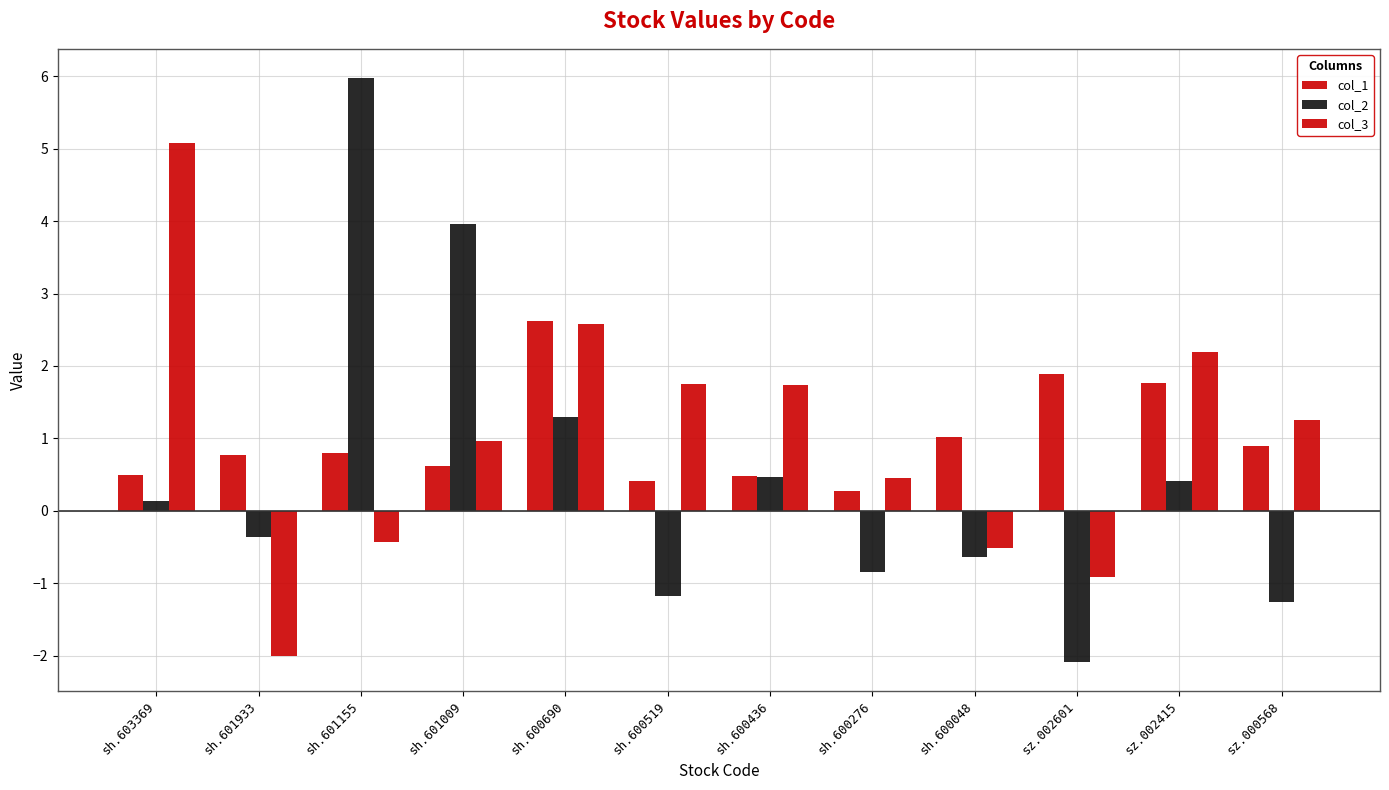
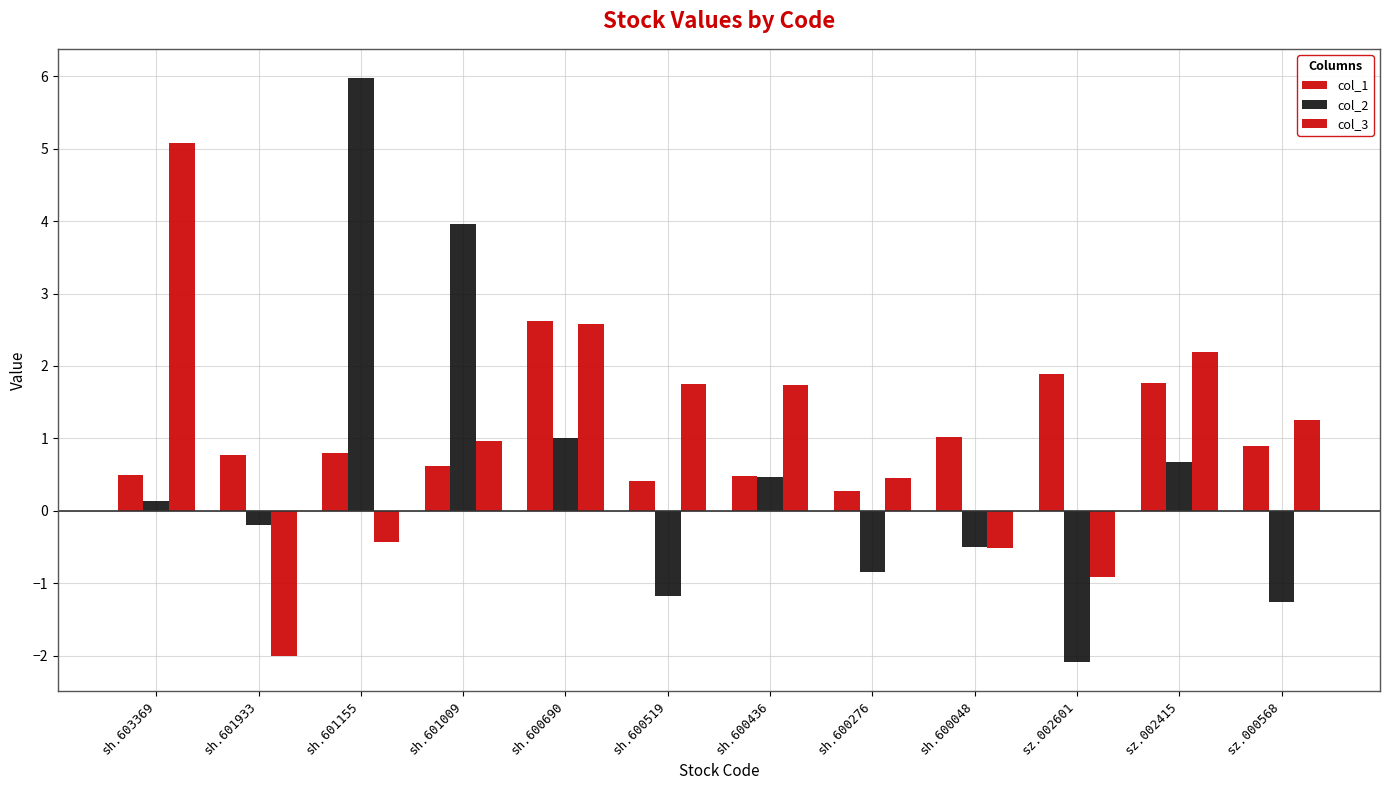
  {
    "col_2": {
      "sh.603369": 0.1,
-     "sh.601933": -0.4,
+     "sh.601933": -0.2,
      "sh.601155": 6.0,
      "sh.601009": 4.0,
-     "sh.600690": 1.3,
+     "sh.600690": 1.0,
      "sh.600519": -1.2,
      "sh.600436": 0.5,
      "sh.600276": -0.8,
-     "sh.600048": -0.6,
+     "sh.600048": -0.5,
      "sz.002601": -2.1,
-     "sz.002415": 0.4,
+     "sz.002415": 0.7,
      "sz.000568": -1.3
    }
  }
